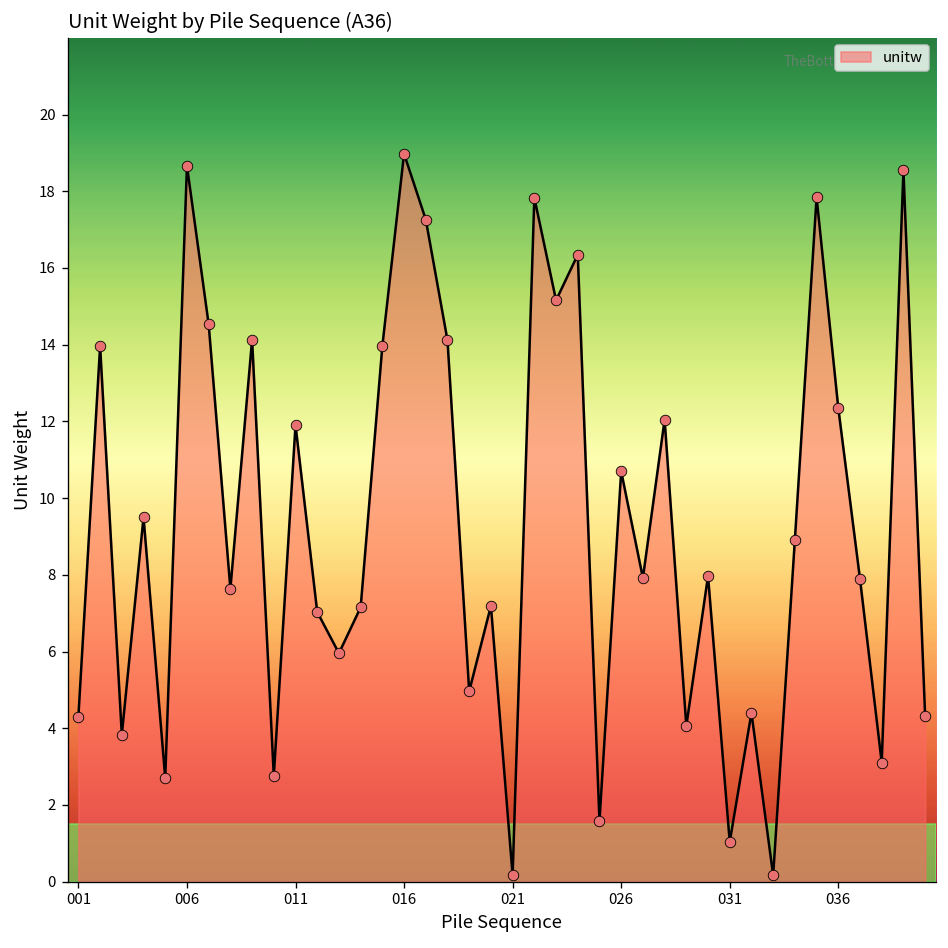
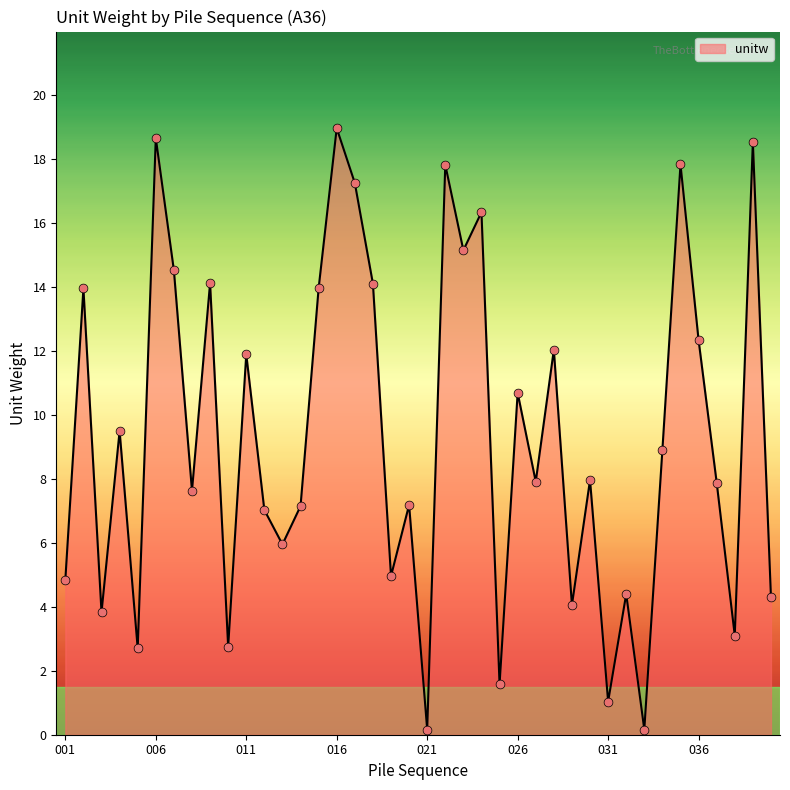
  {
-   "001": 4.3,
+   "001": 4.8,
    "006": 18.7,
    "011": 11.9,
    "016": 19.0,
    "026": 10.7,
    "036": 12.3
  }
